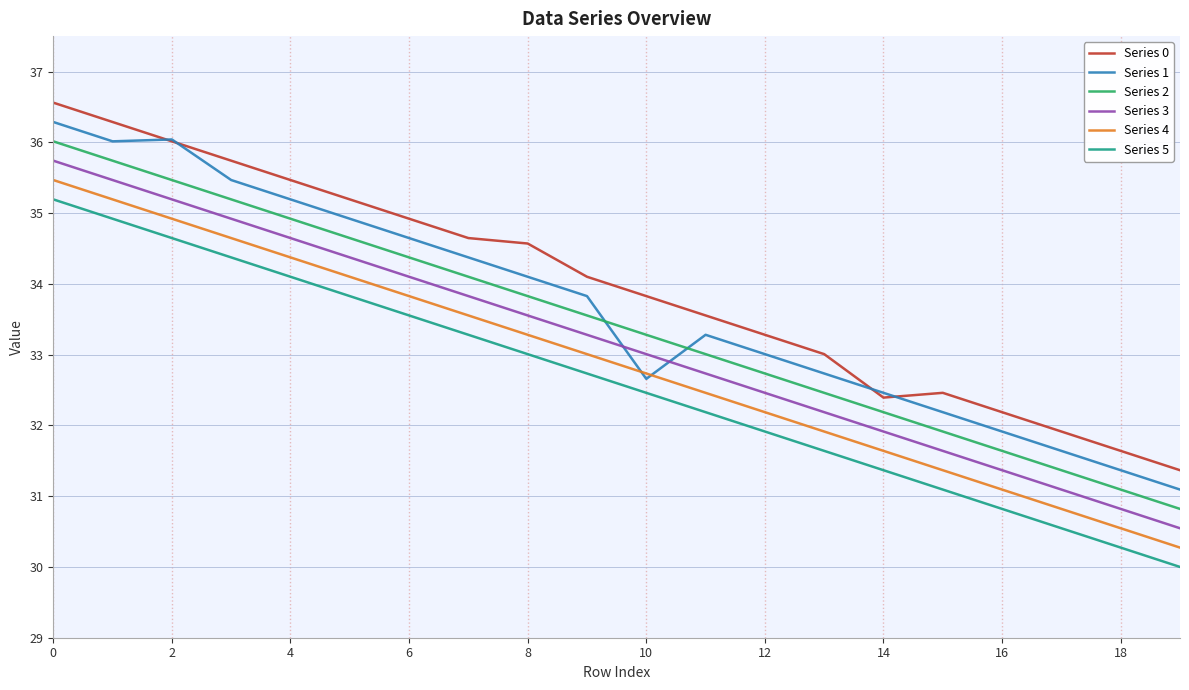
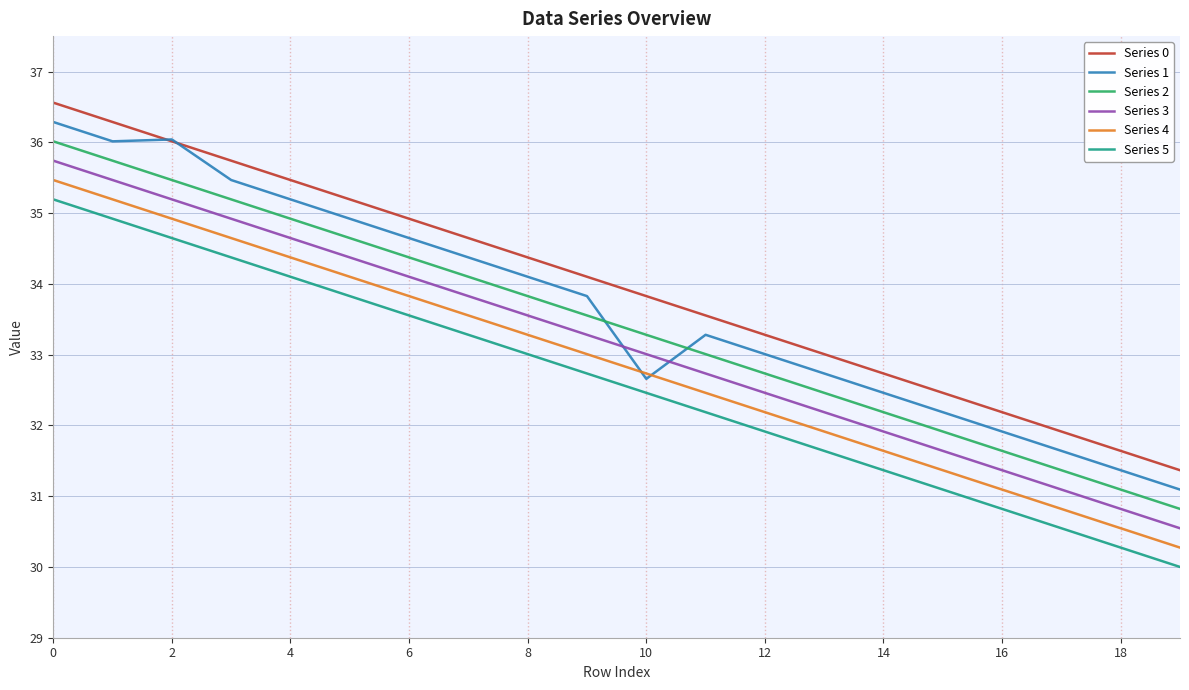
  {
    "Series 0": {
      "0": 36.6,
      "4": 35.5,
      "6": 34.9,
-     "8": 34.6,
+     "8": 34.4,
      "10": 33.8,
      "12": 33.3,
-     "14": 32.4,
+     "14": 32.7,
      "16": 32.2,
      "18": 31.6
    },
    "Series 1": {
      "0": 36.3,
      "4": 35.2,
      "6": 34.6,
      "8": 34.1,
      "10": 32.7,
      "12": 33.0,
      "14": 32.5,
      "16": 31.9,
      "18": 31.4
    },
    "Series 3": {
      "0": 35.7,
      "2": 35.2,
      "4": 34.6,
      "6": 34.1,
      "8": 33.6,
      "10": 33.0,
      "12": 32.5,
      "14": 31.9,
      "16": 31.4,
      "18": 30.8
    },
    "Series 4": {
      "0": 35.5,
      "2": 34.9,
      "4": 34.4,
      "6": 33.8,
      "8": 33.3,
      "10": 32.7,
      "12": 32.2,
      "14": 31.6,
      "16": 31.1,
      "18": 30.5
    }
  }
